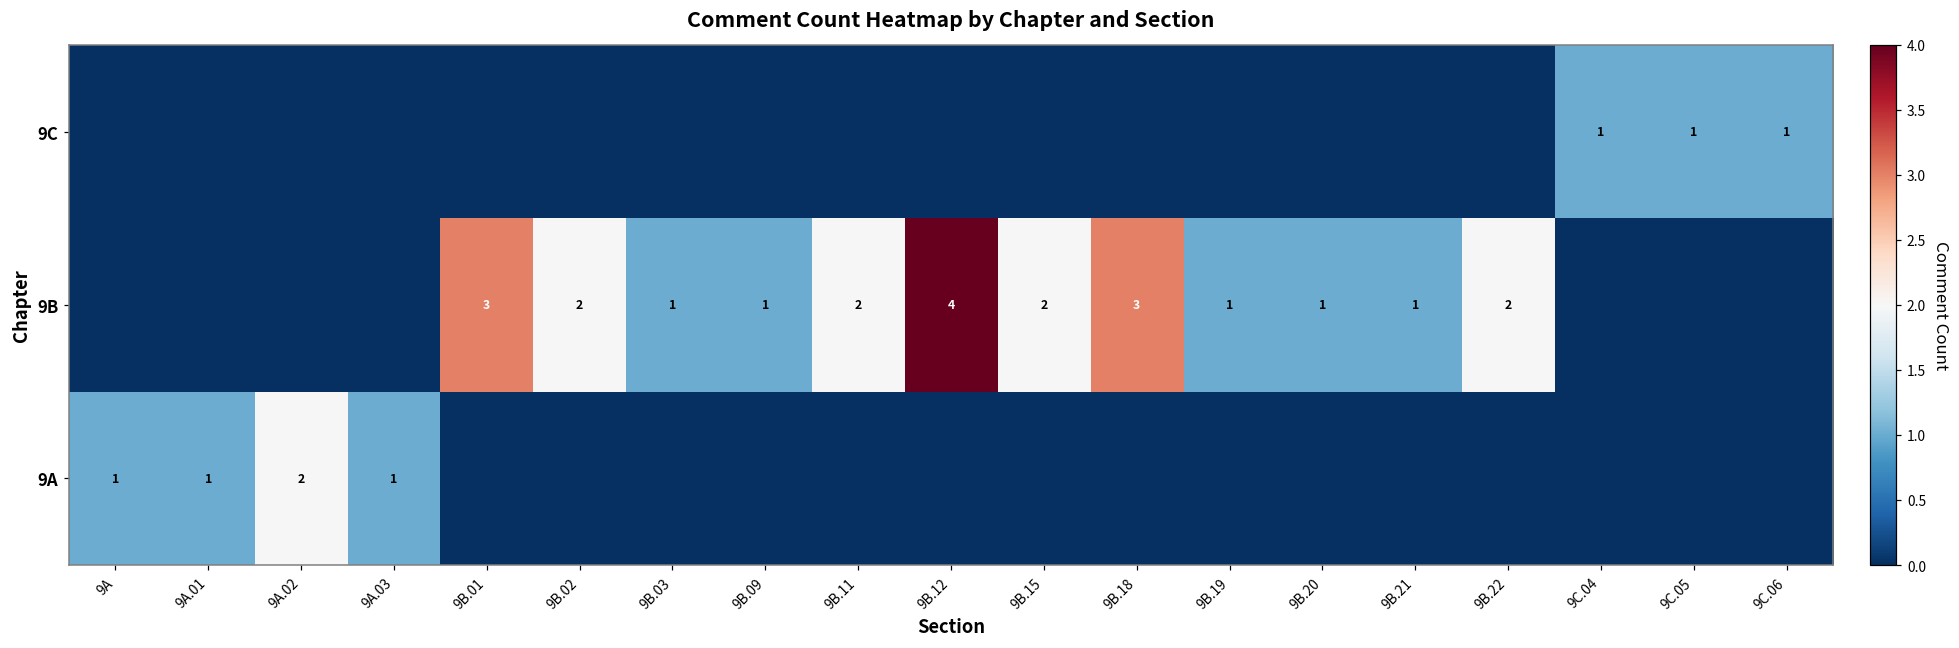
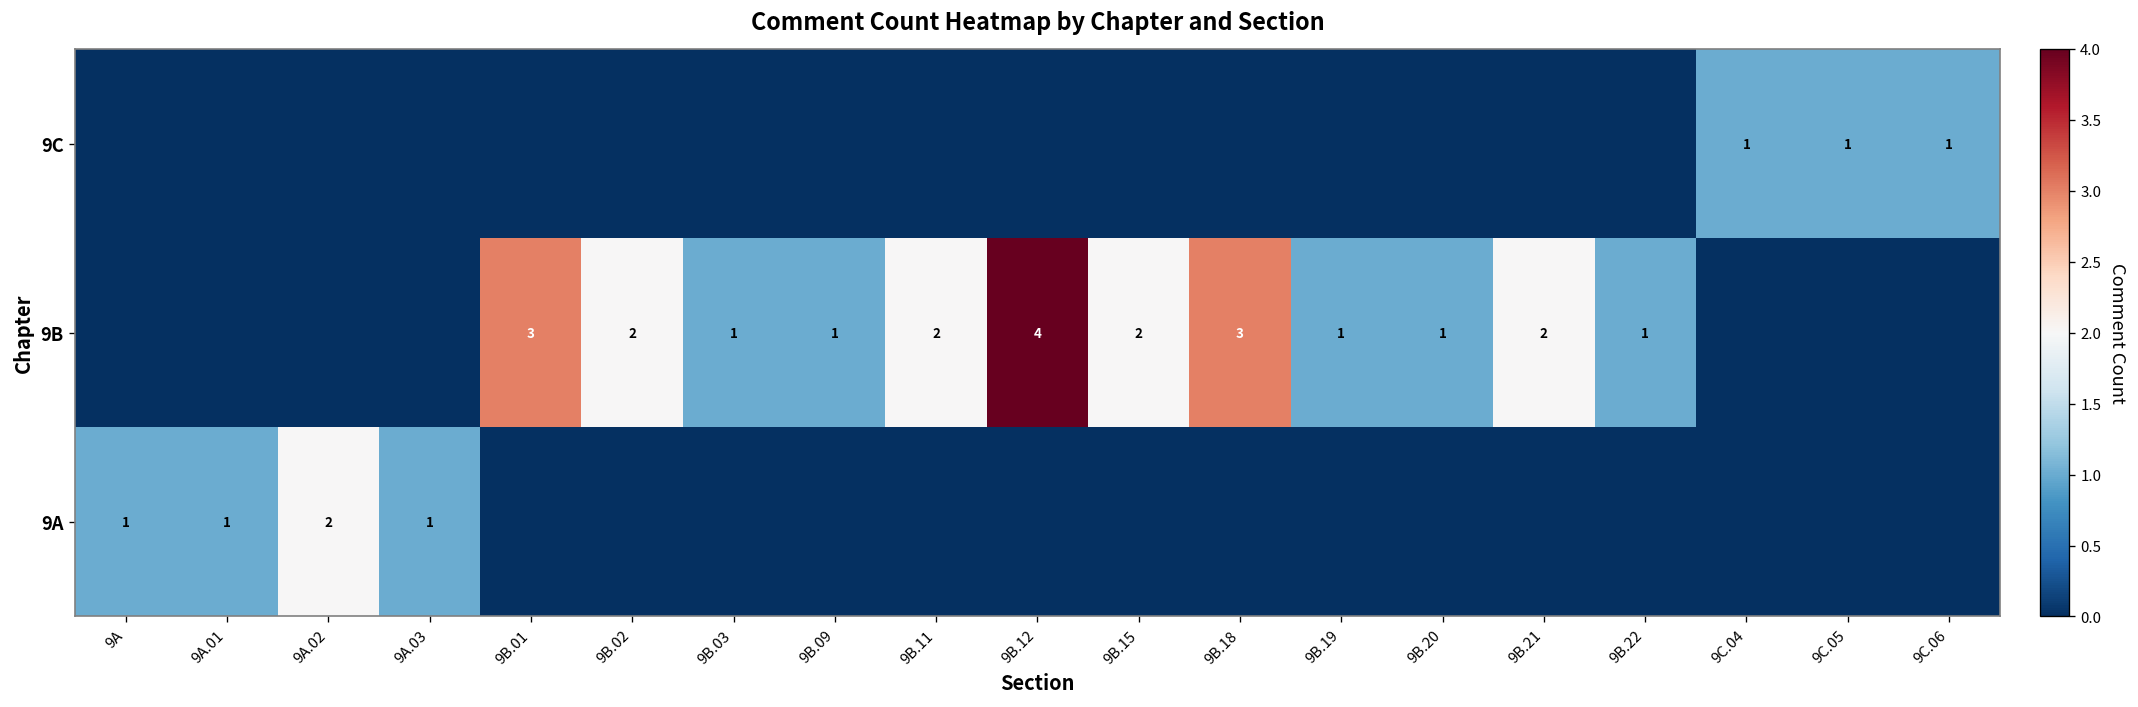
  {
    "9C": {
      "9C.04": 1,
      "9C.05": 1,
      "9C.06": 1
    },
    "9B": {
      "9B.01": 3,
      "9B.02": 2,
      "9B.03": 1,
      "9B.09": 1,
      "9B.11": 2,
      "9B.12": 4,
      "9B.15": 2,
      "9B.18": 3,
      "9B.19": 1,
      "9B.20": 1,
-     "9B.21": 1,
-     "9B.22": 2
+     "9B.21": 2,
+     "9B.22": 1
    },
    "9A": {
      "9A": 1,
      "9A.01": 1,
      "9A.02": 2,
      "9A.03": 1
    }
  }
